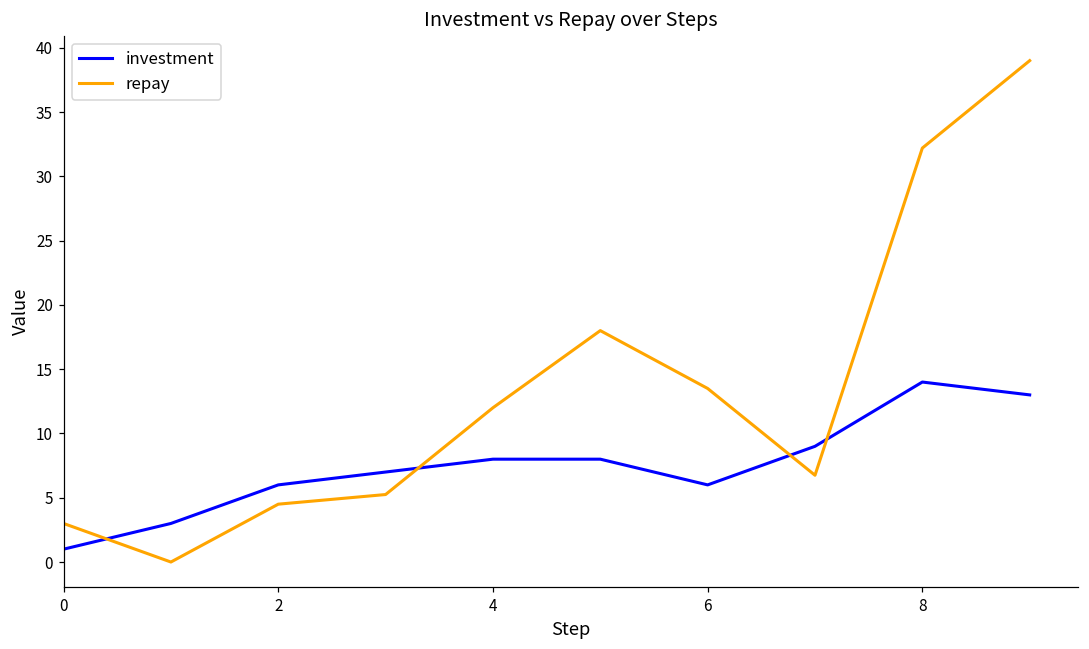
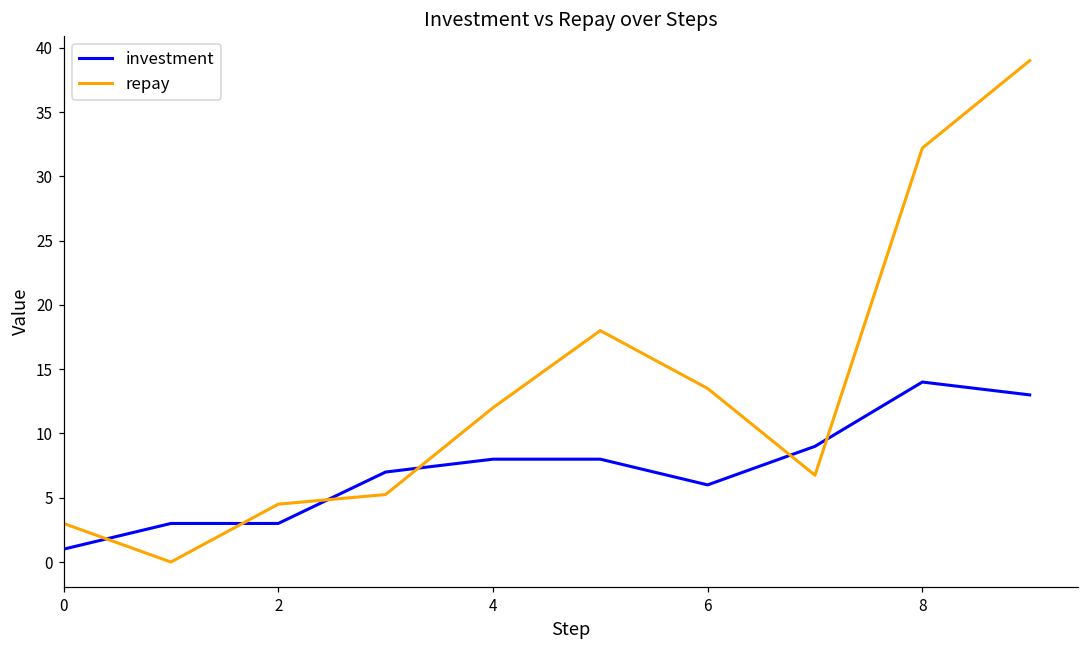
  {
    "investment": {
      "0": 1,
-     "2": 6,
+     "2": 3,
      "4": 8,
      "6": 6,
      "8": 14
    },
    "repay": {
      "0": 3,
      "2": 4.5,
      "4": 12,
      "6": 13.5,
      "8": 32
    }
  }
